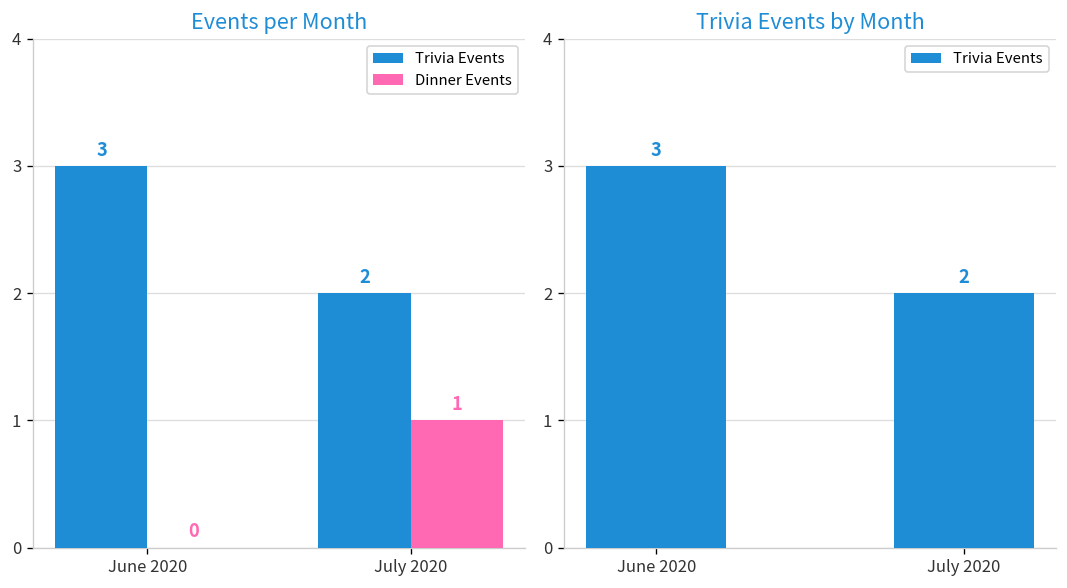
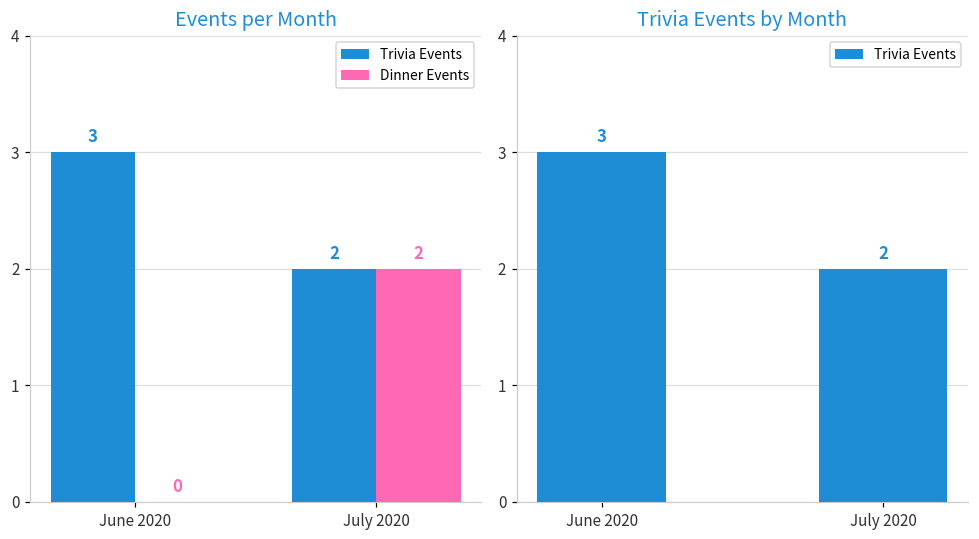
  {
    "Events per Month": {
      "Trivia Events": {
        "June 2020": 3,
        "July 2020": 2
      },
      "Dinner Events": {
        "June 2020": 0,
-       "July 2020": 1
+       "July 2020": 2
      }
    },
    "Trivia Events by Month": {
      "June 2020": 3,
      "July 2020": 2
    }
  }
